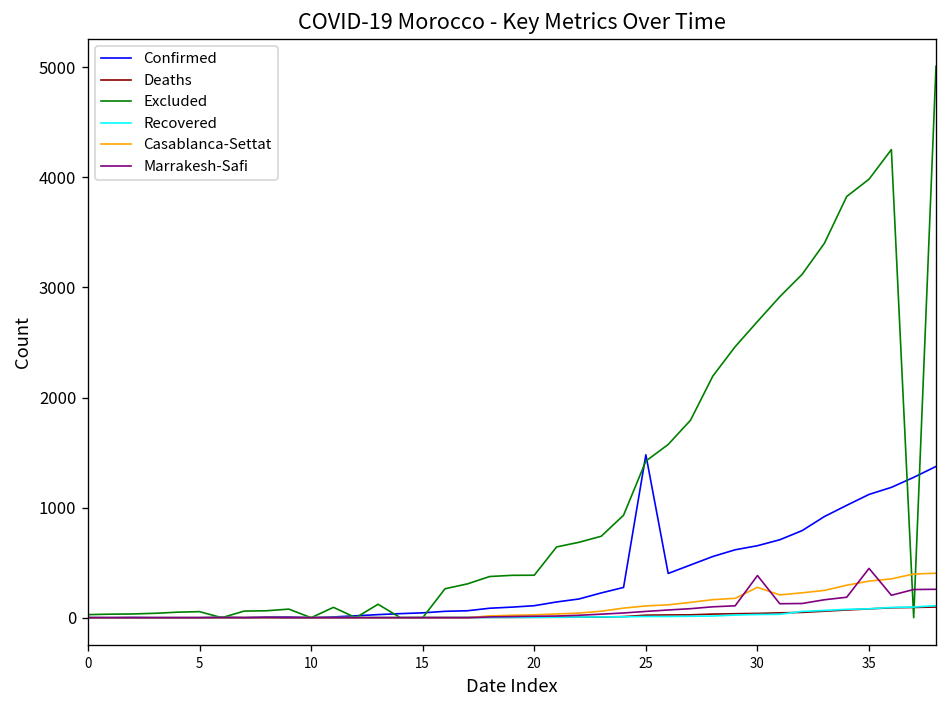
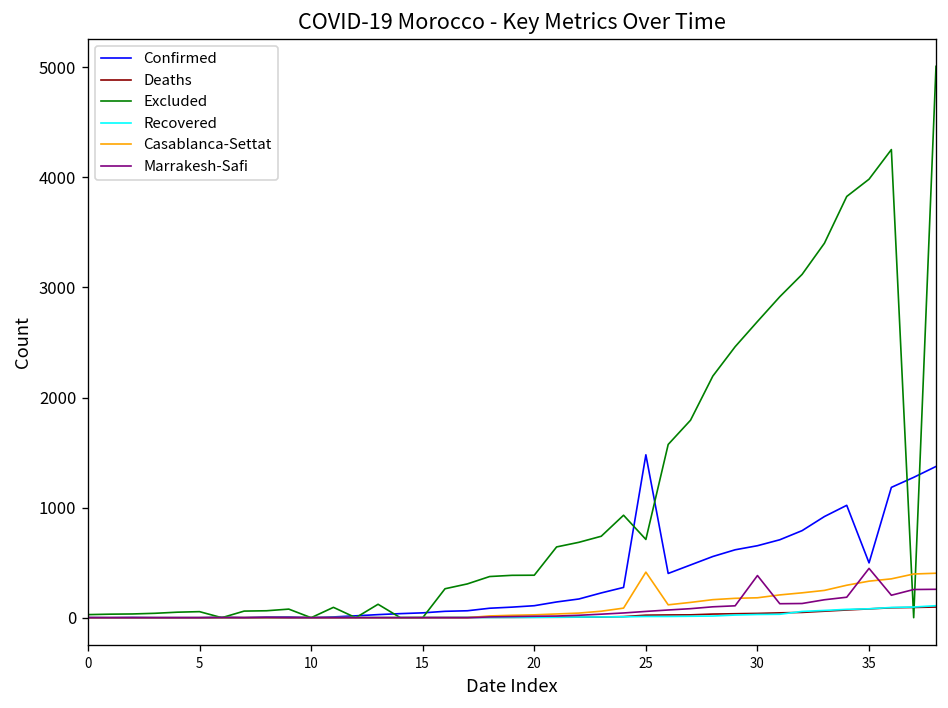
  {
    "Confirmed": {
      "15": 0,
      "20": 100,
      "25": 1500,
      "30": 700,
-     "35": 1100
+     "35": 500
    },
    "Excluded": {
      "5": 100,
      "20": 400,
-     "25": 1400,
+     "25": 700,
      "30": 2700,
      "35": 4000
    },
    "Casablanca-Settat": {
-     "25": 100,
-     "30": 300,
+     "25": 400,
+     "30": 200,
      "35": 300
    },
    "Marrakesh-Safi": {
      "25": 100,
      "30": 400,
      "35": 400
    }
  }
